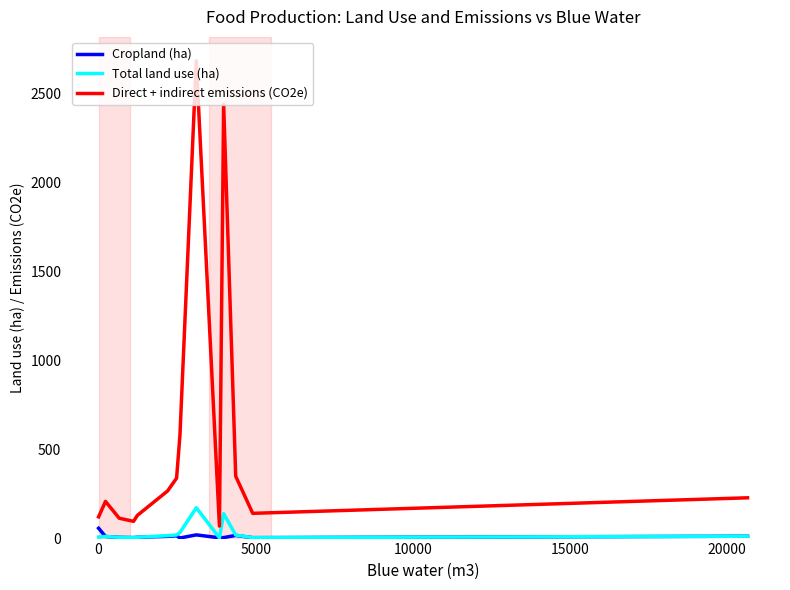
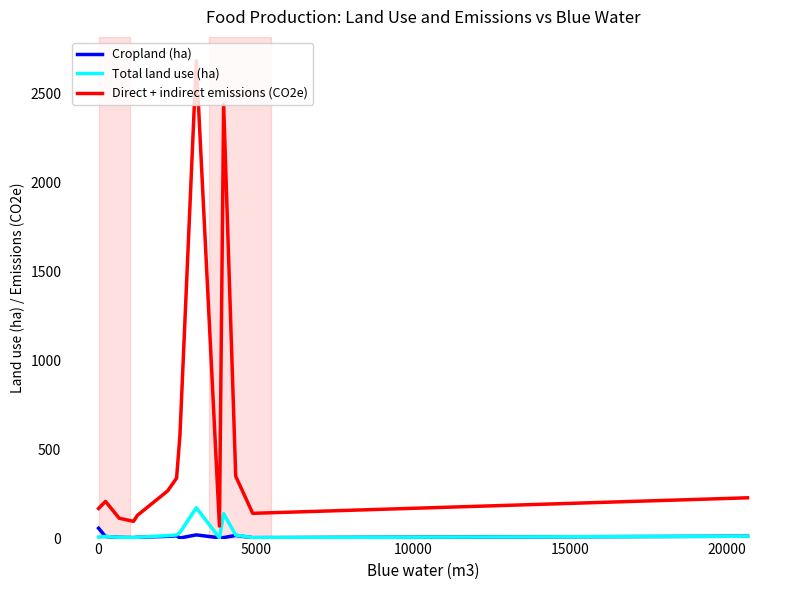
  {
    "Cropland (ha)": {
      "0": 60
    },
    "Direct + indirect emissions (CO2e)": {
-     "0": 120
+     "0": 170
    }
  }
